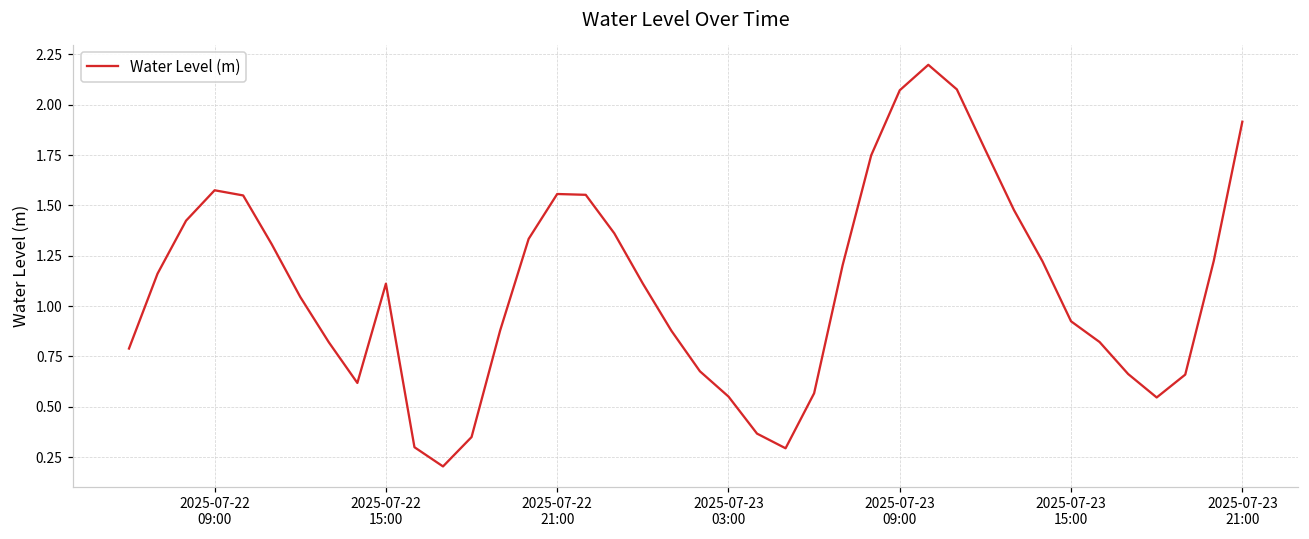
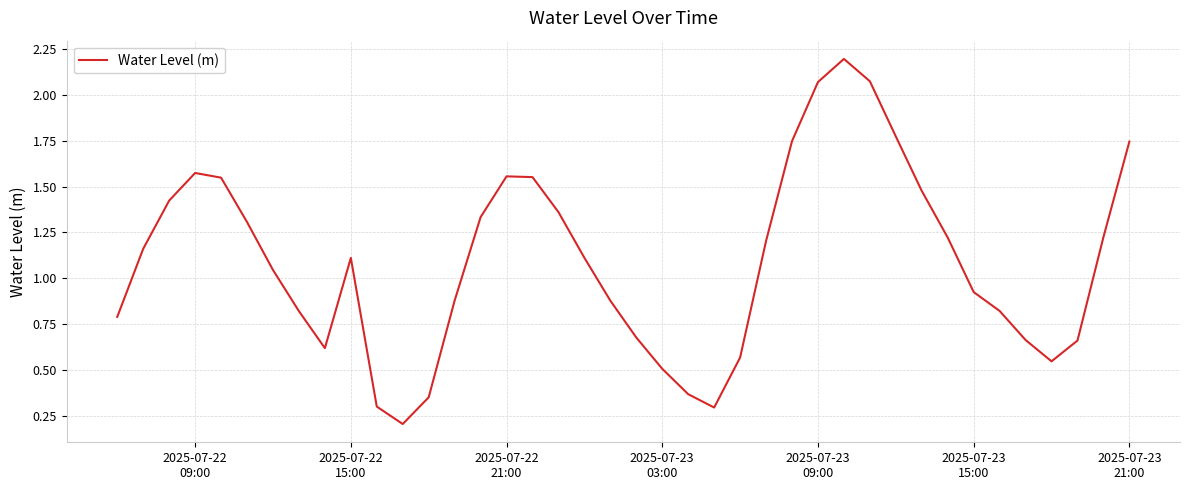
  {
    "2025-07-22 09:00": 1.58,
    "2025-07-22 15:00": 1.11,
    "2025-07-22 21:00": 1.56,
-   "2025-07-23 03:00": 0.55,
+   "2025-07-23 03:00": 0.51,
    "2025-07-23 09:00": 2.07,
    "2025-07-23 15:00": 0.92,
-   "2025-07-23 21:00": 1.92
+   "2025-07-23 21:00": 1.75
  }
